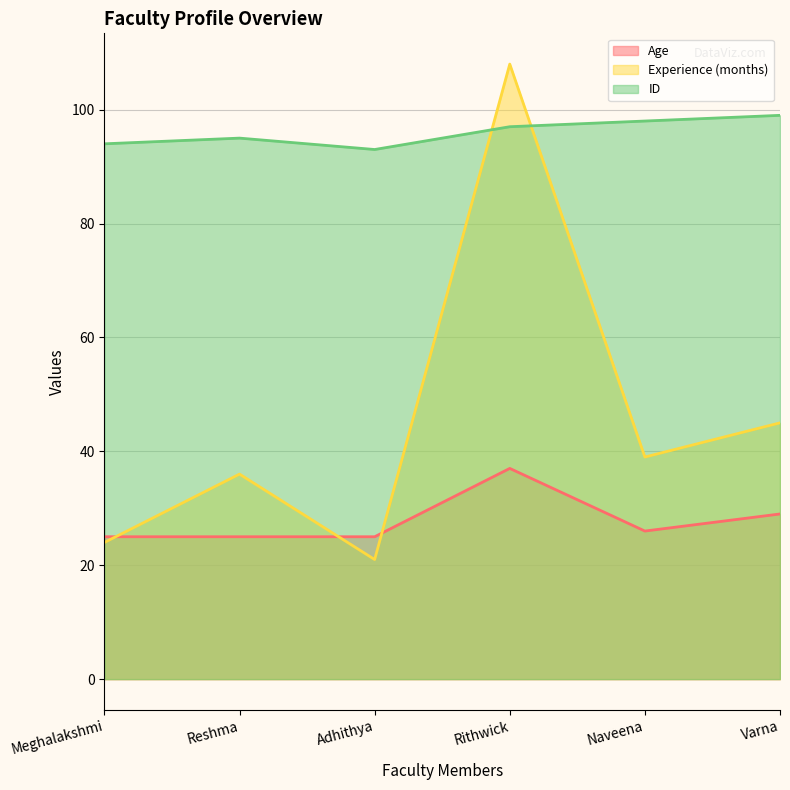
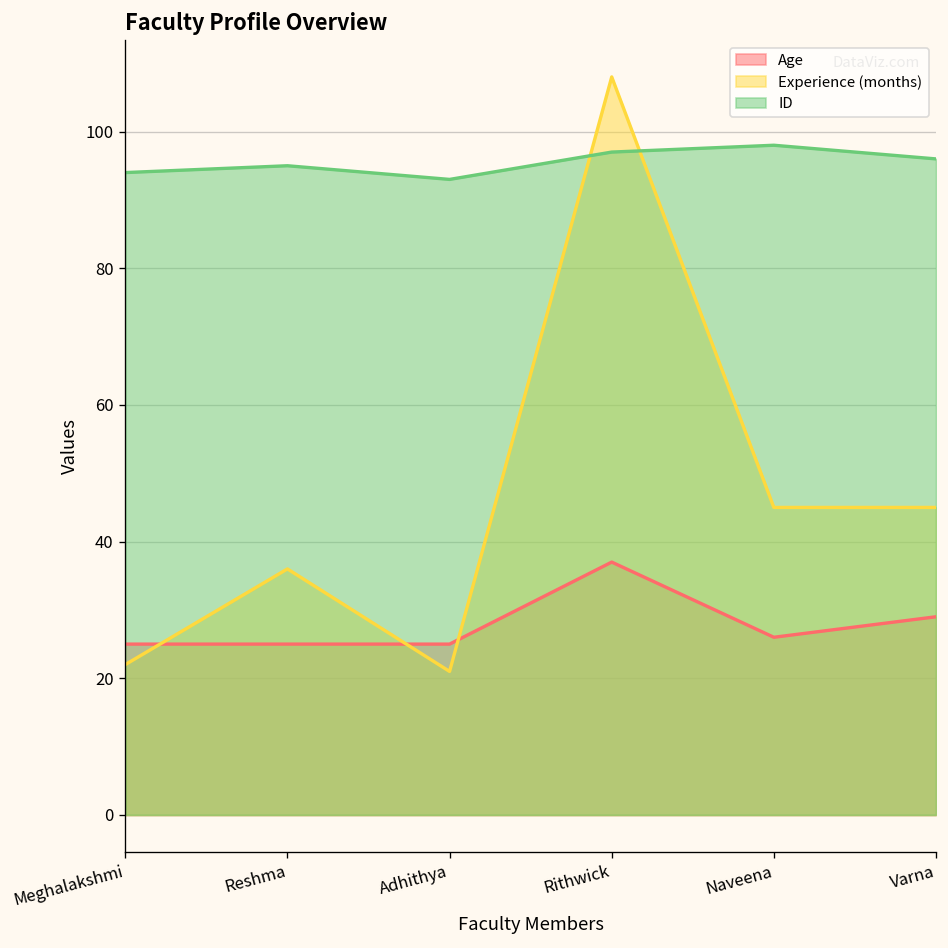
  {
    "Age": {
      "Meghalakshmi": 25,
      "Reshma": 25,
      "Adhithya": 25,
      "Rithwick": 37,
      "Naveena": 26,
      "Varna": 29
    },
    "Experience (months)": {
-     "Meghalakshmi": 24,
+     "Meghalakshmi": 22,
      "Reshma": 36,
      "Adhithya": 21,
      "Rithwick": 108,
-     "Naveena": 39,
+     "Naveena": 45,
      "Varna": 45
    },
    "ID": {
      "Meghalakshmi": 94,
      "Reshma": 95,
      "Adhithya": 93,
      "Rithwick": 97,
      "Naveena": 98,
-     "Varna": 99
+     "Varna": 96
    }
  }
